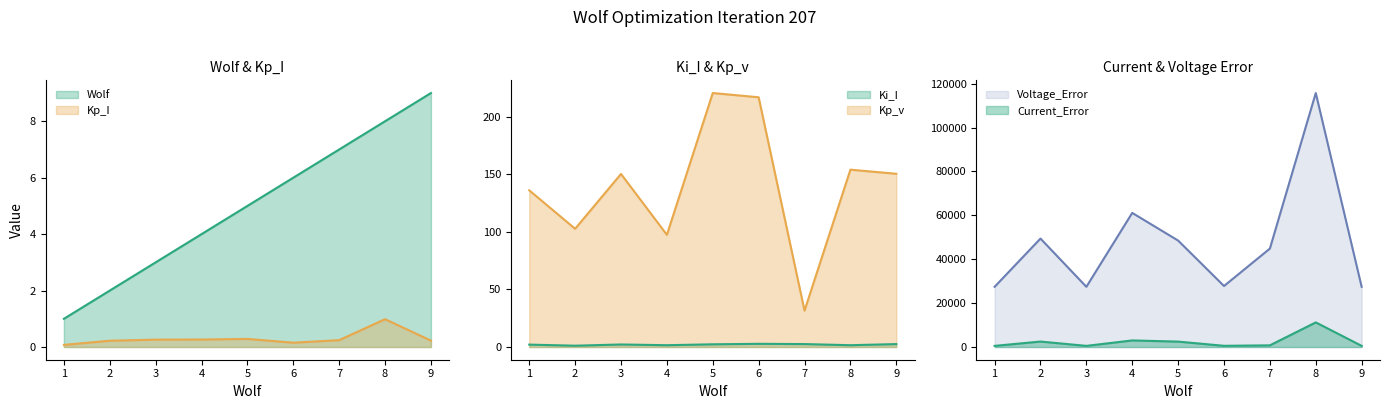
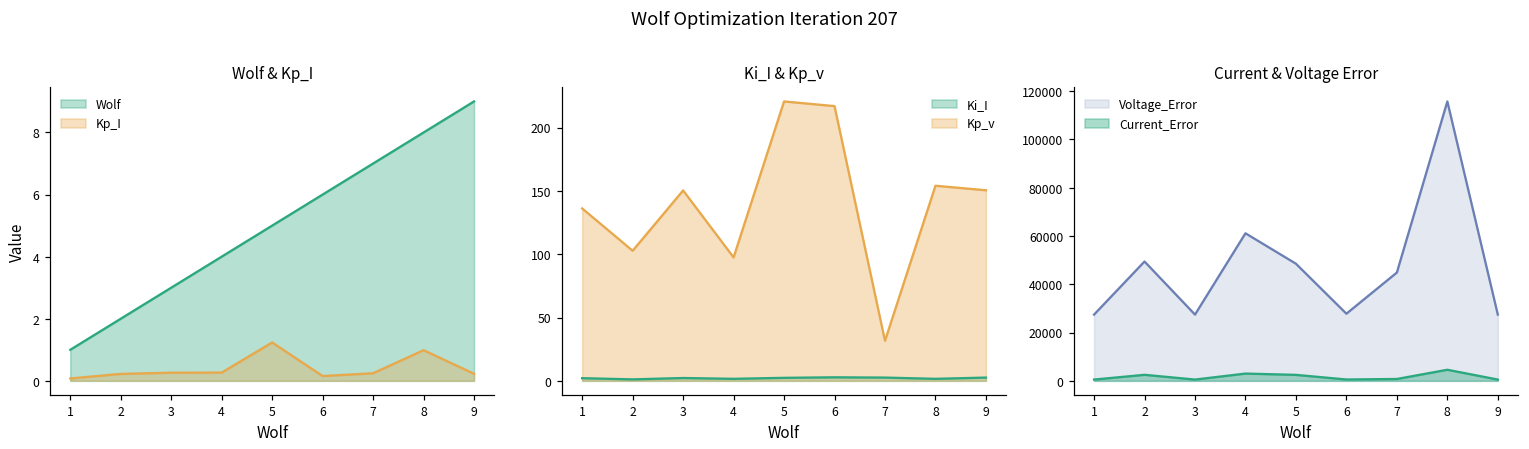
  {
    "Wolf & Kp_I": {
      "Wolf": {
        "1": 1.0,
        "2": 2.0,
        "3": 3.0,
        "4": 4.0,
        "5": 5.0,
        "6": 6.0,
        "7": 7.0,
        "8": 8.0,
        "9": 9.0
      },
      "Kp_I": {
        "1": 0.1,
        "2": 0.2,
        "3": 0.3,
        "4": 0.3,
-       "5": 0.3,
+       "5": 1.2,
        "6": 0.2,
        "7": 0.2,
        "8": 1.0,
        "9": 0.2
      }
    },
    "Ki_I & Kp_v": {
      "Ki_I": {
        "1": 2,
        "2": 1,
        "3": 2,
        "4": 2,
        "5": 2,
        "6": 3,
        "7": 3,
        "8": 2,
        "9": 3
      },
      "Kp_v": {
        "1": 136,
        "2": 103,
        "3": 150,
        "4": 97,
        "5": 221,
        "6": 217,
        "7": 32,
        "8": 154,
        "9": 151
      }
    },
    "Current & Voltage Error": {
      "Voltage_Error": {
        "1": 27000,
        "2": 49000,
        "3": 27000,
        "4": 61000,
        "5": 49000,
        "6": 28000,
        "7": 45000,
        "8": 116000,
        "9": 27000
      },
      "Current_Error": {
        "1": 1000,
        "2": 2000,
        "3": 1000,
        "4": 3000,
        "5": 2000,
        "6": 1000,
        "7": 1000,
-       "8": 11000,
+       "8": 5000,
        "9": 1000
      }
    }
  }
